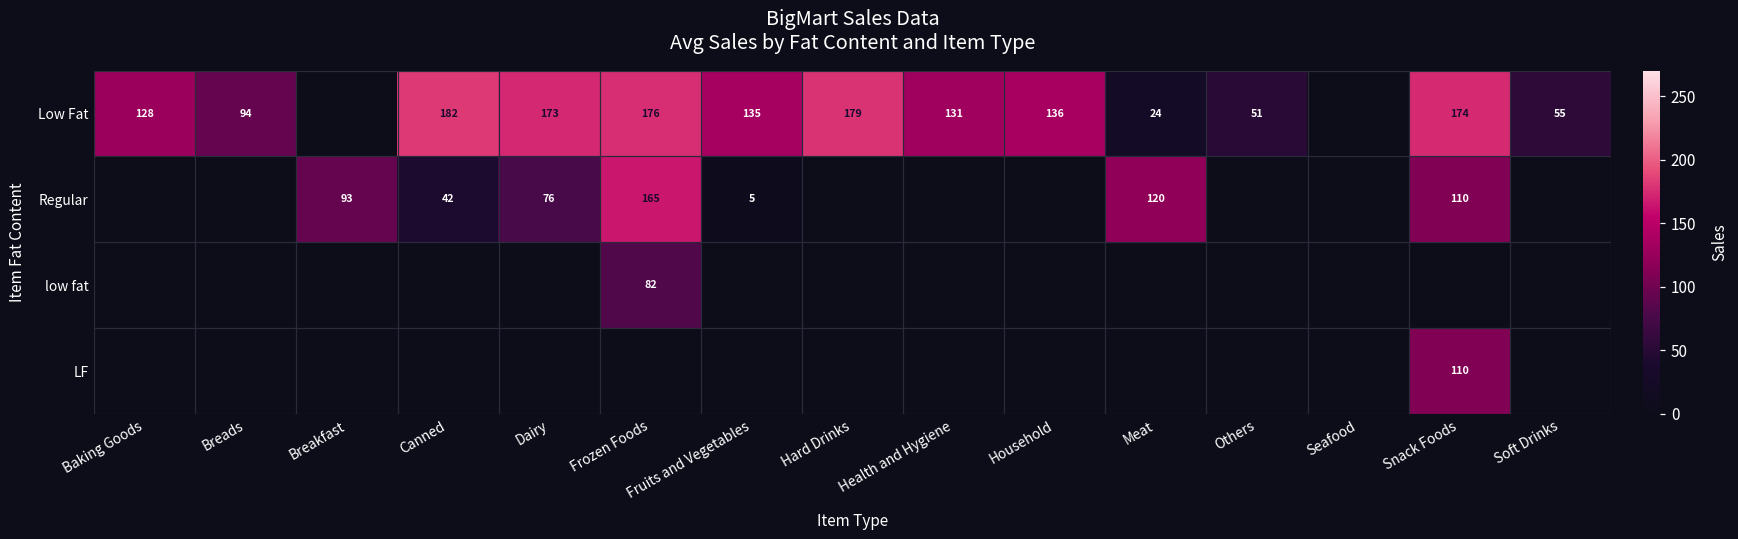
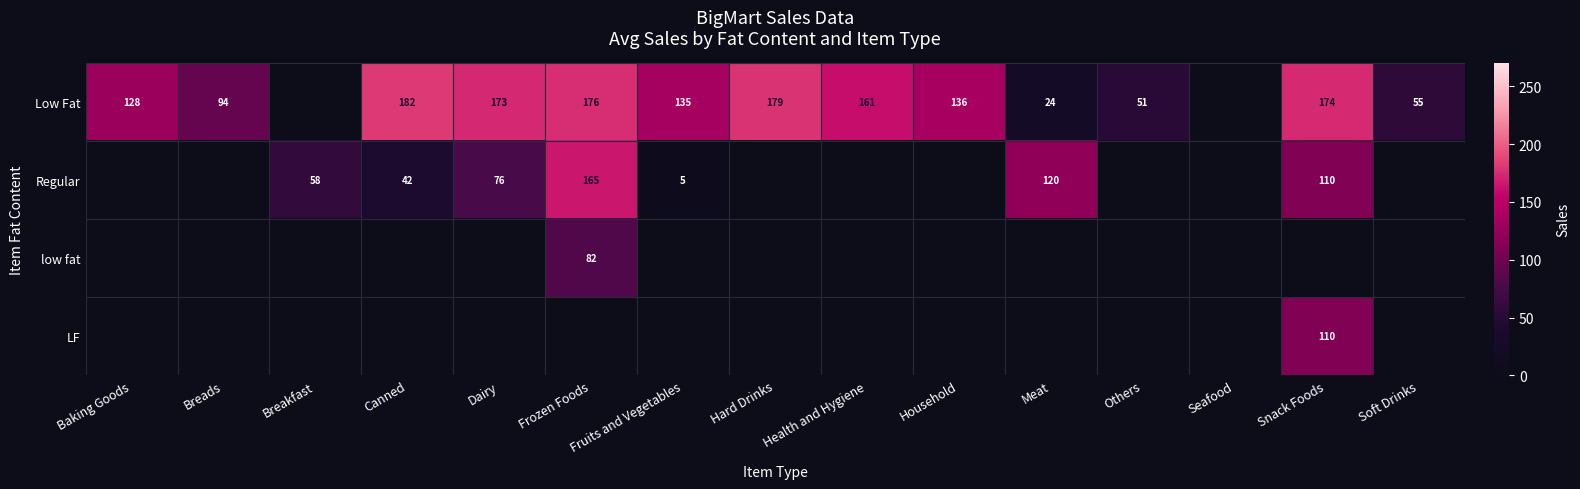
  {
    "Low Fat": {
      "Baking Goods": 128,
      "Breads": 94,
      "Canned": 182,
      "Dairy": 173,
      "Frozen Foods": 176,
      "Fruits and Vegetables": 135,
      "Hard Drinks": 179,
-     "Health and Hygiene": 131,
+     "Health and Hygiene": 161,
      "Household": 136,
      "Meat": 24,
      "Others": 51,
      "Snack Foods": 174,
      "Soft Drinks": 55
    },
    "Regular": {
-     "Breakfast": 93,
+     "Breakfast": 58,
      "Canned": 42,
      "Dairy": 76,
      "Frozen Foods": 165,
      "Fruits and Vegetables": 5,
      "Meat": 120,
      "Snack Foods": 110
    },
    "low fat": {
      "Frozen Foods": 82
    },
    "LF": {
      "Snack Foods": 110
    }
  }
